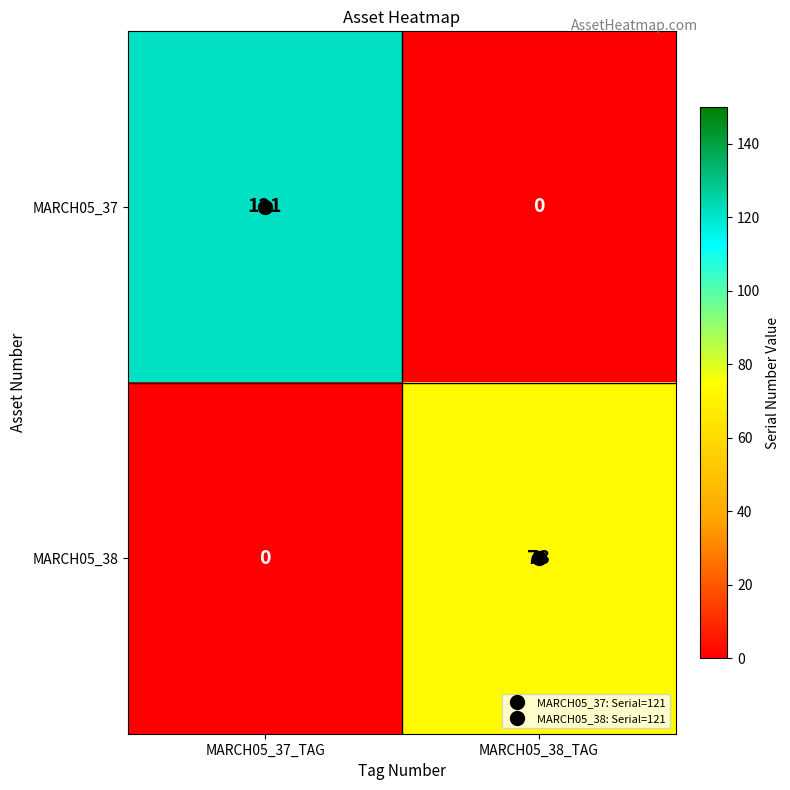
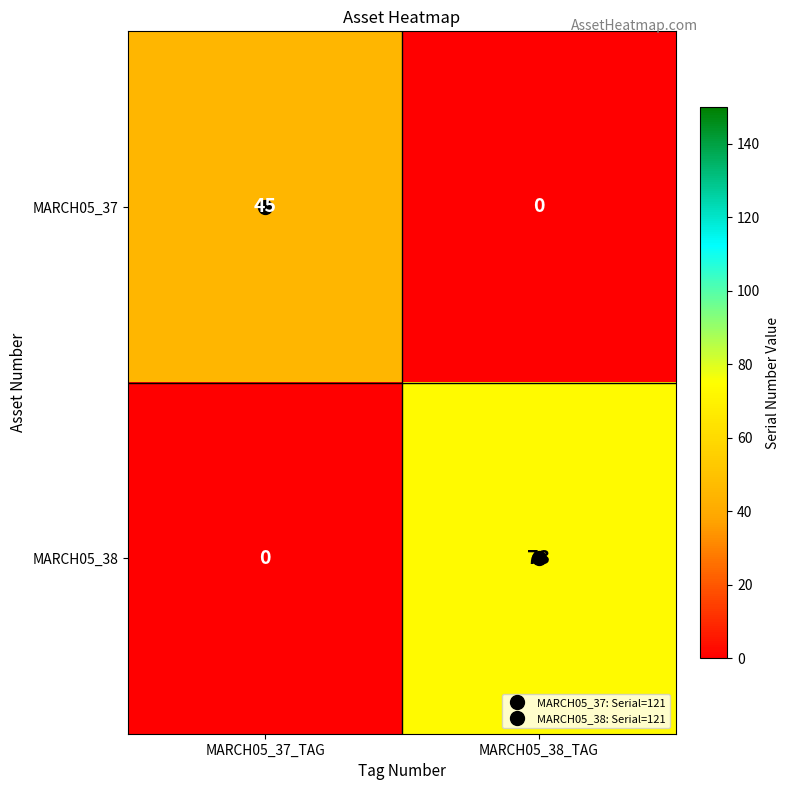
  {
    "MARCH05_37": {
-     "MARCH05_37_TAG": 121,
+     "MARCH05_37_TAG": 45,
      "MARCH05_38_TAG": 0
    },
    "MARCH05_38": {
      "MARCH05_37_TAG": 0
    }
  }
